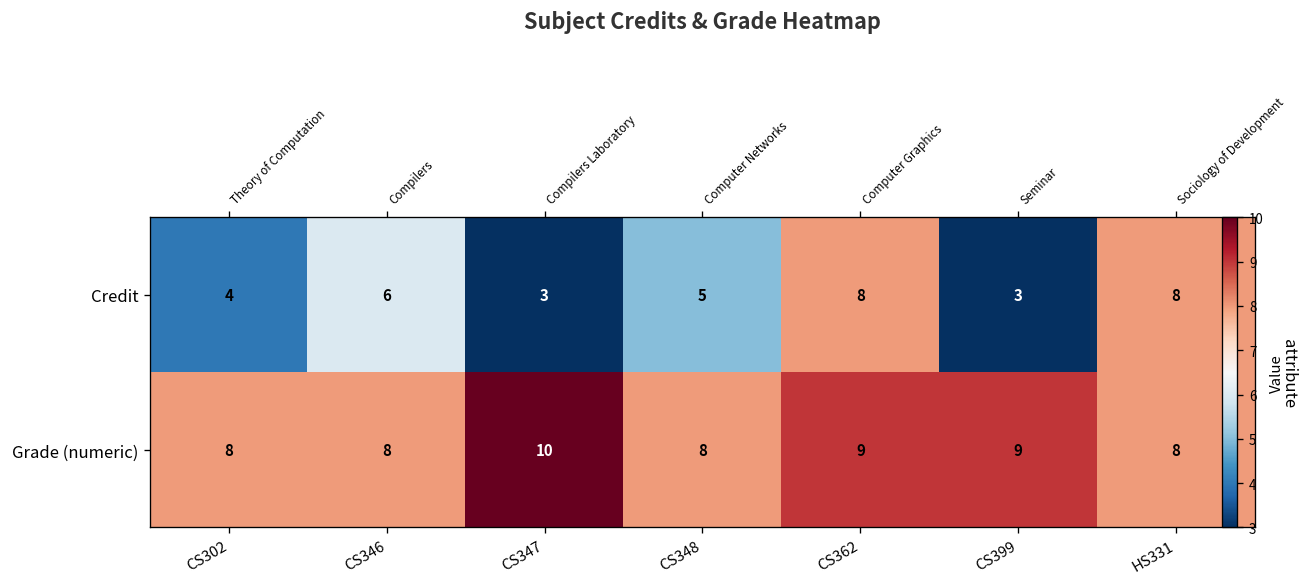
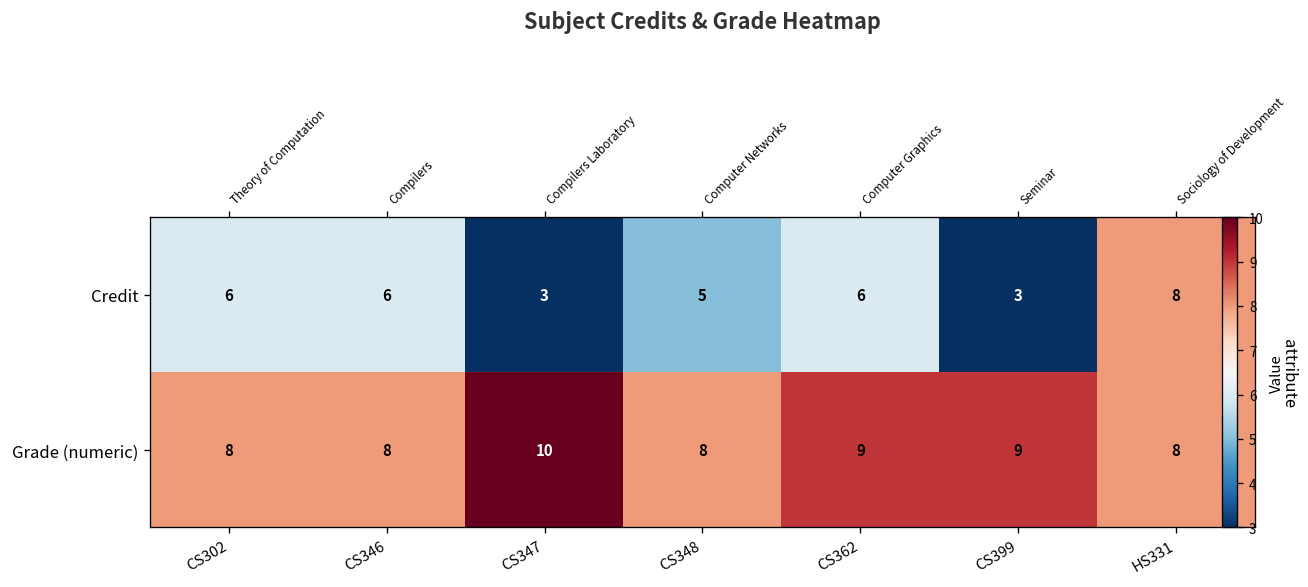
  {
    "Credit": {
-     "CS302": 4,
+     "CS302": 6,
      "CS346": 6,
      "CS347": 3,
      "CS348": 5,
-     "CS362": 8,
+     "CS362": 6,
      "CS399": 3,
      "HS331": 8
    },
    "Grade (numeric)": {
      "CS302": 8,
      "CS346": 8,
      "CS347": 10,
      "CS348": 8,
      "CS362": 9,
      "CS399": 9,
      "HS331": 8
    }
  }
